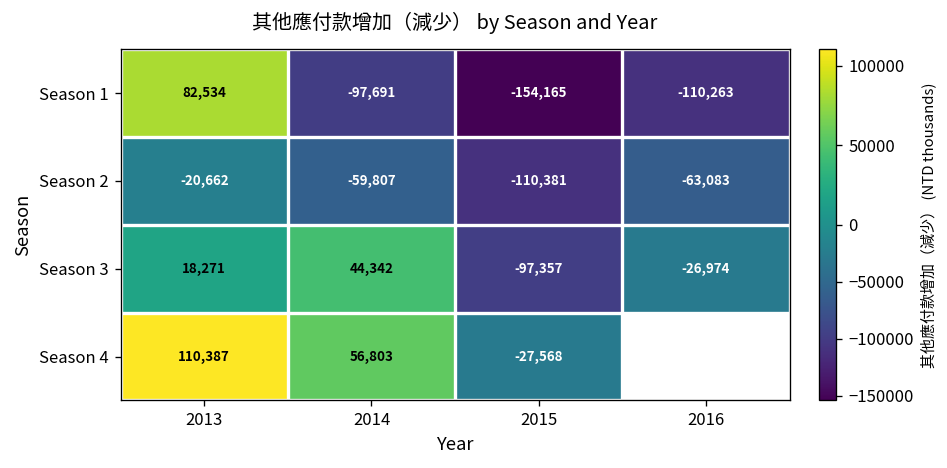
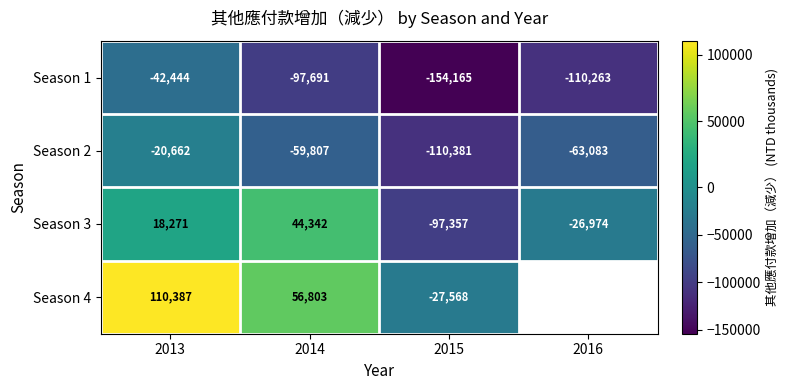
  {
    "Season 1": {
-     "2013": "82,534",
+     "2013": "-42,444",
      "2014": "-97,691",
      "2015": "-154,165",
      "2016": "-110,263"
    },
    "Season 2": {
      "2013": "-20,662",
      "2014": "-59,807",
      "2015": "-110,381",
      "2016": "-63,083"
    },
    "Season 3": {
      "2013": "18,271",
      "2014": "44,342",
      "2015": "-97,357",
      "2016": "-26,974"
    },
    "Season 4": {
      "2013": "110,387",
      "2014": "56,803",
      "2015": "-27,568"
    }
  }
